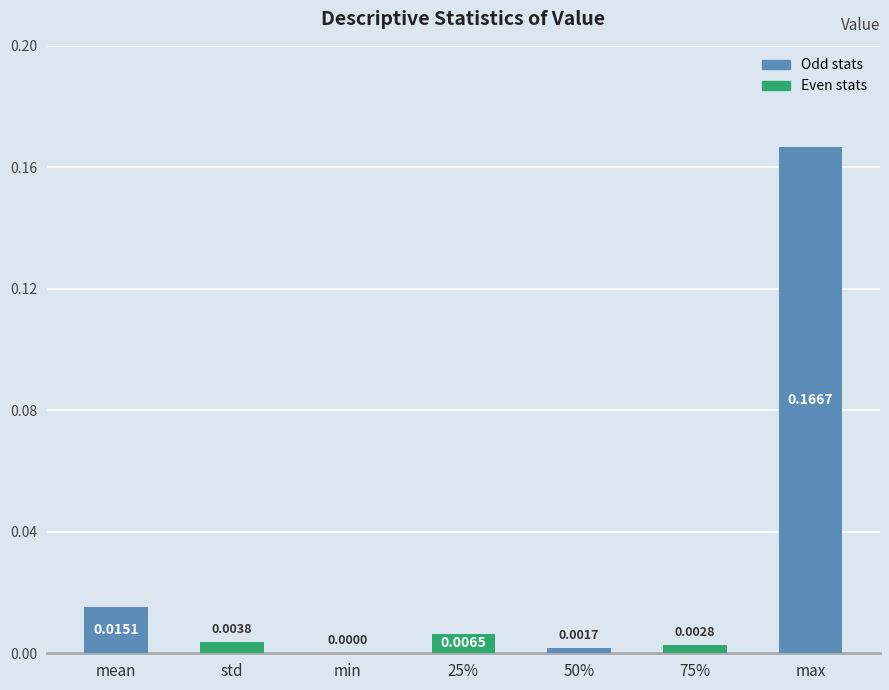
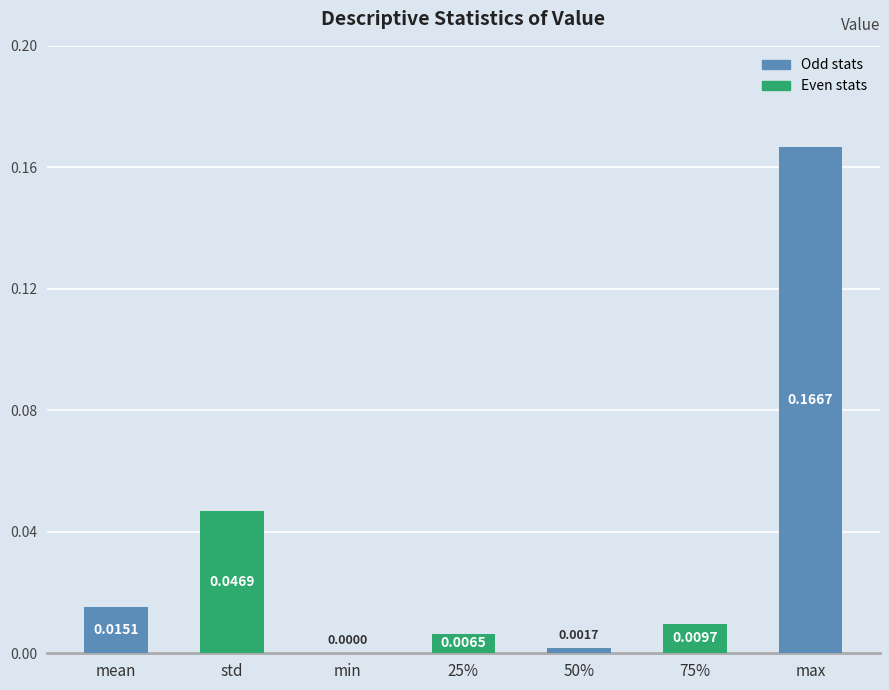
  {
    "mean": 0.0151,
-   "std": 0.0038,
+   "std": 0.0469,
    "min": 0.0000,
    "25%": 0.0065,
    "50%": 0.0017,
-   "75%": 0.0028,
+   "75%": 0.0097,
    "max": 0.1667
  }
